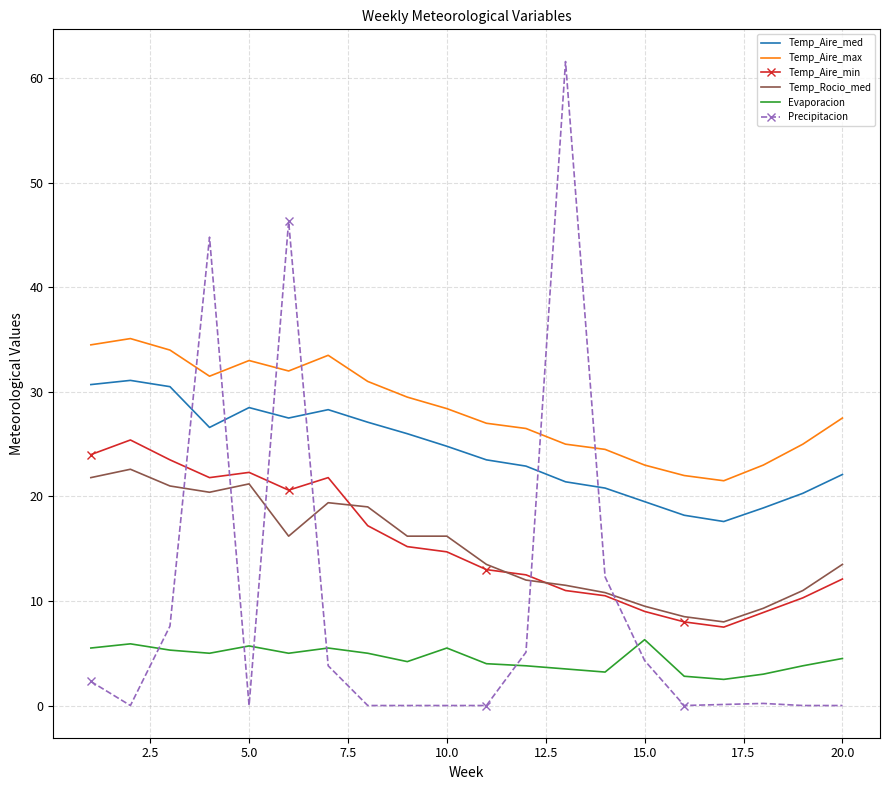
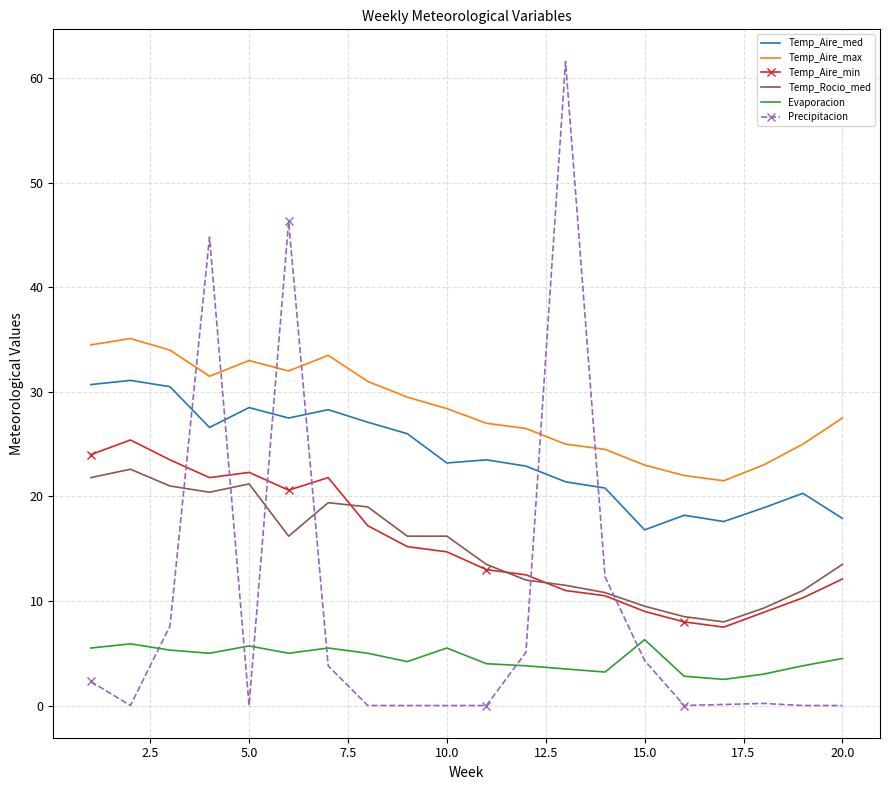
  {
    "Temp_Aire_med": {
      "5.0": 28.5,
-     "10.0": 24.8,
-     "15.0": 19.5,
-     "20.0": 22.1
+     "10.0": 23.2,
+     "15.0": 16.8,
+     "20.0": 17.9
    },
    "Temp_Aire_max": {
      "5.0": 33.0,
      "10.0": 28.4,
      "15.0": 23.0,
      "20.0": 27.5
    },
    "Temp_Aire_min": {
      "5.0": 22.3,
      "10.0": 14.7,
      "15.0": 9.0,
      "20.0": 12.1
    },
    "Temp_Rocio_med": {
      "5.0": 21.2,
      "10.0": 16.2,
      "15.0": 9.5,
      "20.0": 13.5
    },
    "Evaporacion": {
      "5.0": 5.7,
      "10.0": 5.5,
      "15.0": 6.3,
      "20.0": 4.5
    },
    "Precipitacion": {
      "5.0": 0.0,
      "10.0": 0.0,
      "15.0": 4.3,
      "20.0": 0.0
    }
  }
